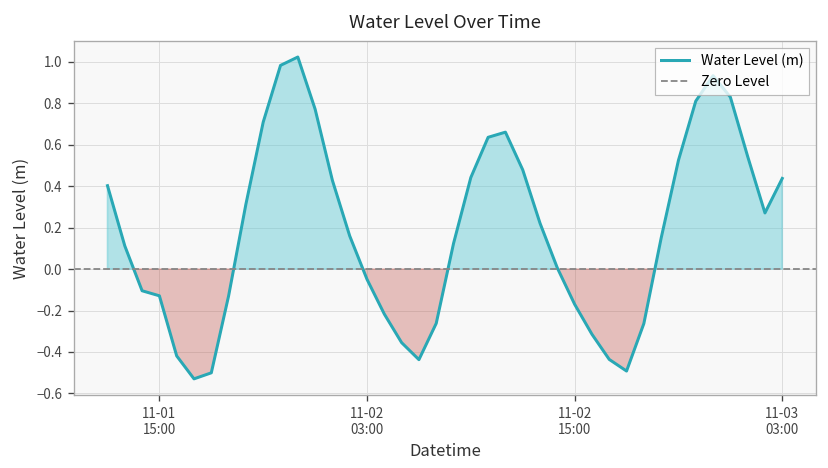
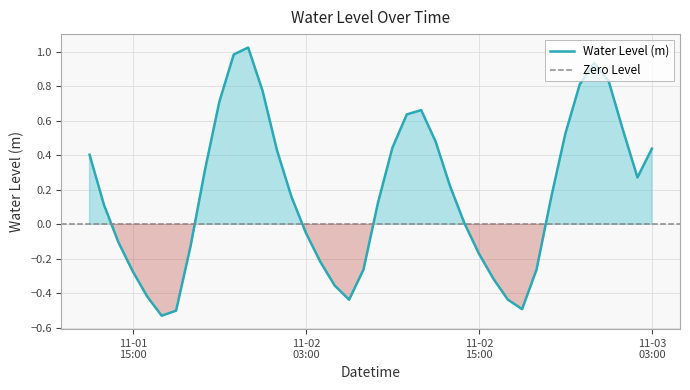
  {
-   "11-01 15:00": -0.13,
+   "11-01 15:00": -0.27,
    "11-02 03:00": -0.05,
    "11-02 15:00": -0.17,
    "11-03 03:00": 0.44
  }
